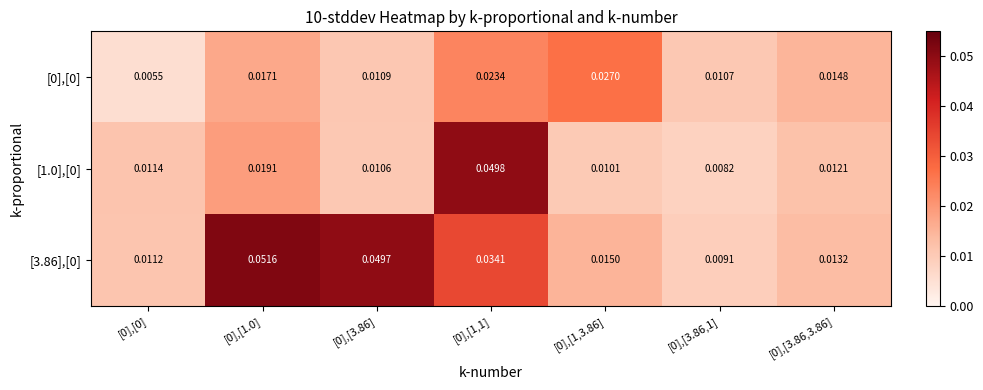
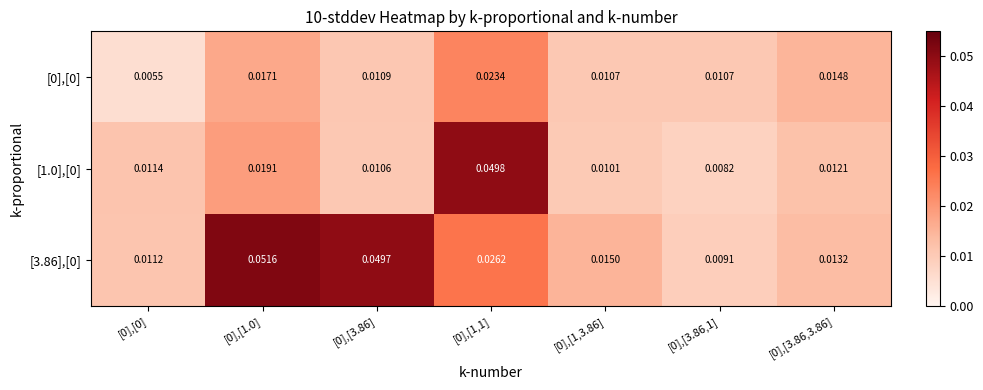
  {
    "[0],[0]": {
      "[0],[0]": 0.0055,
      "[0],[1.0]": 0.0171,
      "[0],[3.86]": 0.0109,
      "[0],[1,1]": 0.0234,
-     "[0],[1,3.86]": 0.0270,
+     "[0],[1,3.86]": 0.0107,
      "[0],[3.86,1]": 0.0107,
      "[0],[3.86,3.86]": 0.0148
    },
    "[1.0],[0]": {
      "[0],[0]": 0.0114,
      "[0],[1.0]": 0.0191,
      "[0],[3.86]": 0.0106,
      "[0],[1,1]": 0.0498,
      "[0],[1,3.86]": 0.0101,
      "[0],[3.86,1]": 0.0082,
      "[0],[3.86,3.86]": 0.0121
    },
    "[3.86],[0]": {
      "[0],[0]": 0.0112,
      "[0],[1.0]": 0.0516,
      "[0],[3.86]": 0.0497,
-     "[0],[1,1]": 0.0341,
+     "[0],[1,1]": 0.0262,
      "[0],[1,3.86]": 0.0150,
      "[0],[3.86,1]": 0.0091,
      "[0],[3.86,3.86]": 0.0132
    }
  }
